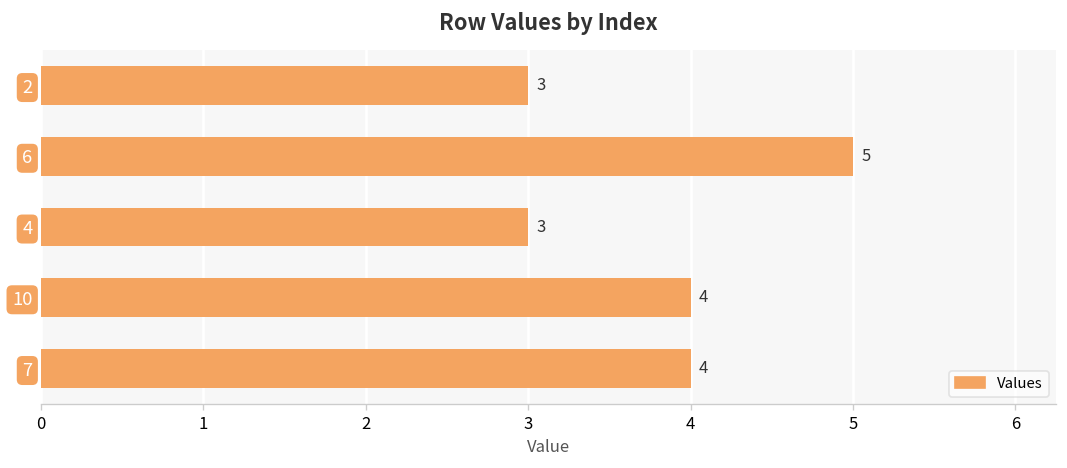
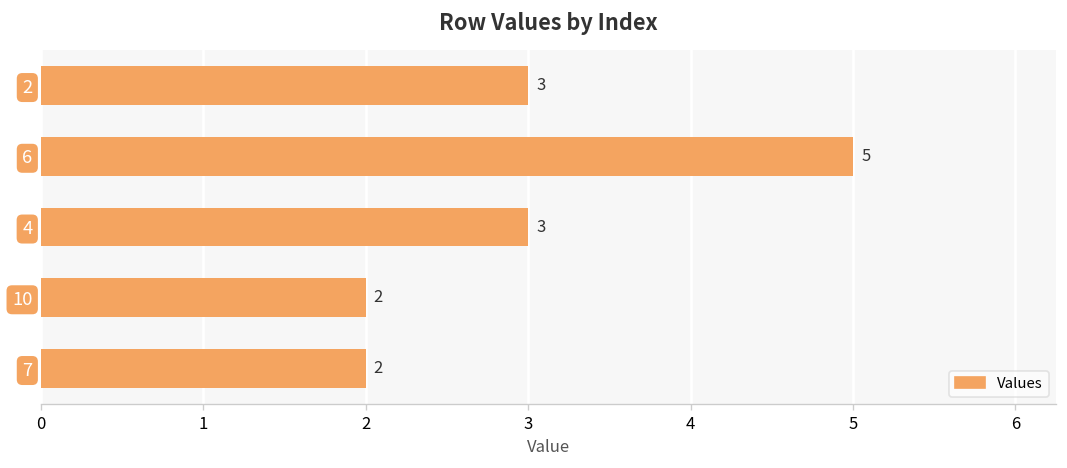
  {
    "2": 3,
    "6": 5,
    "4": 3,
-   "10": 4,
-   "7": 4
+   "10": 2,
+   "7": 2
  }
